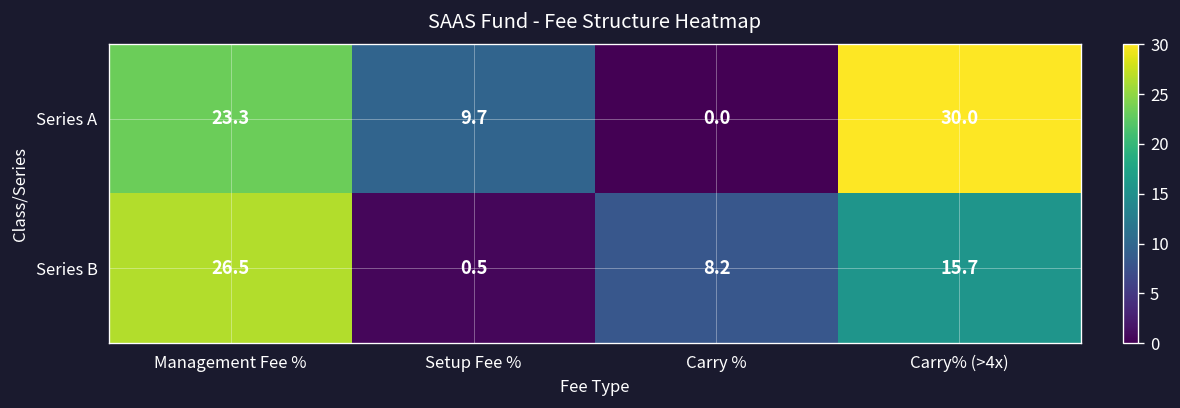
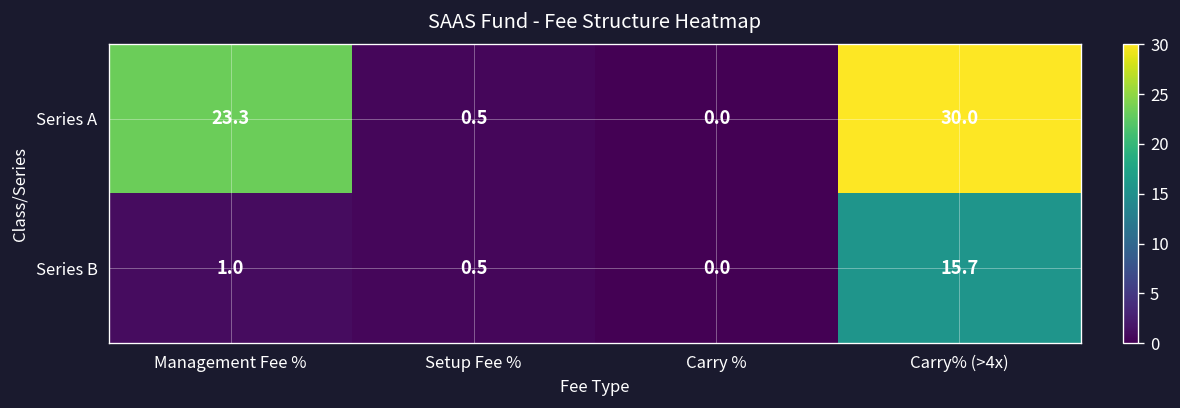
  {
    "Series A": {
      "Management Fee %": 23.3,
-     "Setup Fee %": 9.7,
+     "Setup Fee %": 0.5,
      "Carry %": 0.0,
      "Carry% (>4x)": 30.0
    },
    "Series B": {
-     "Management Fee %": 26.5,
+     "Management Fee %": 1.0,
      "Setup Fee %": 0.5,
-     "Carry %": 8.2,
+     "Carry %": 0.0,
      "Carry% (>4x)": 15.7
    }
  }
